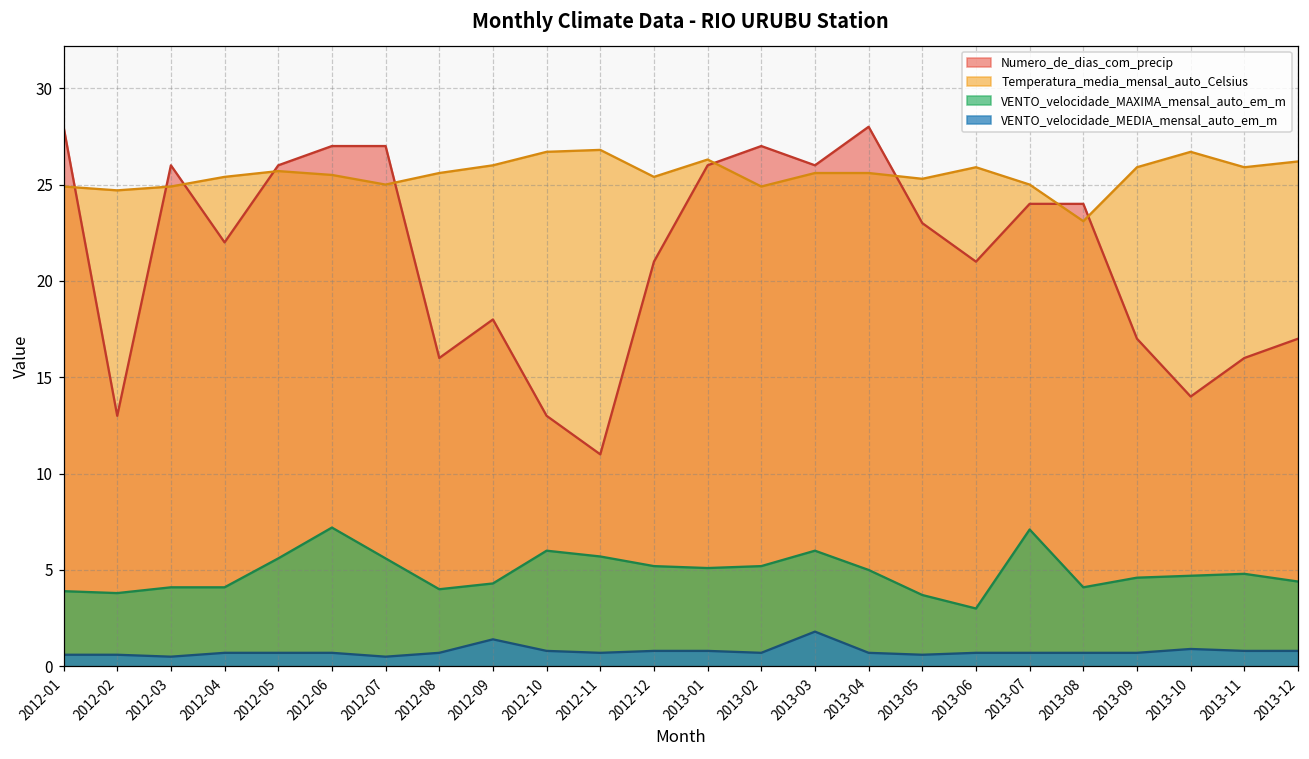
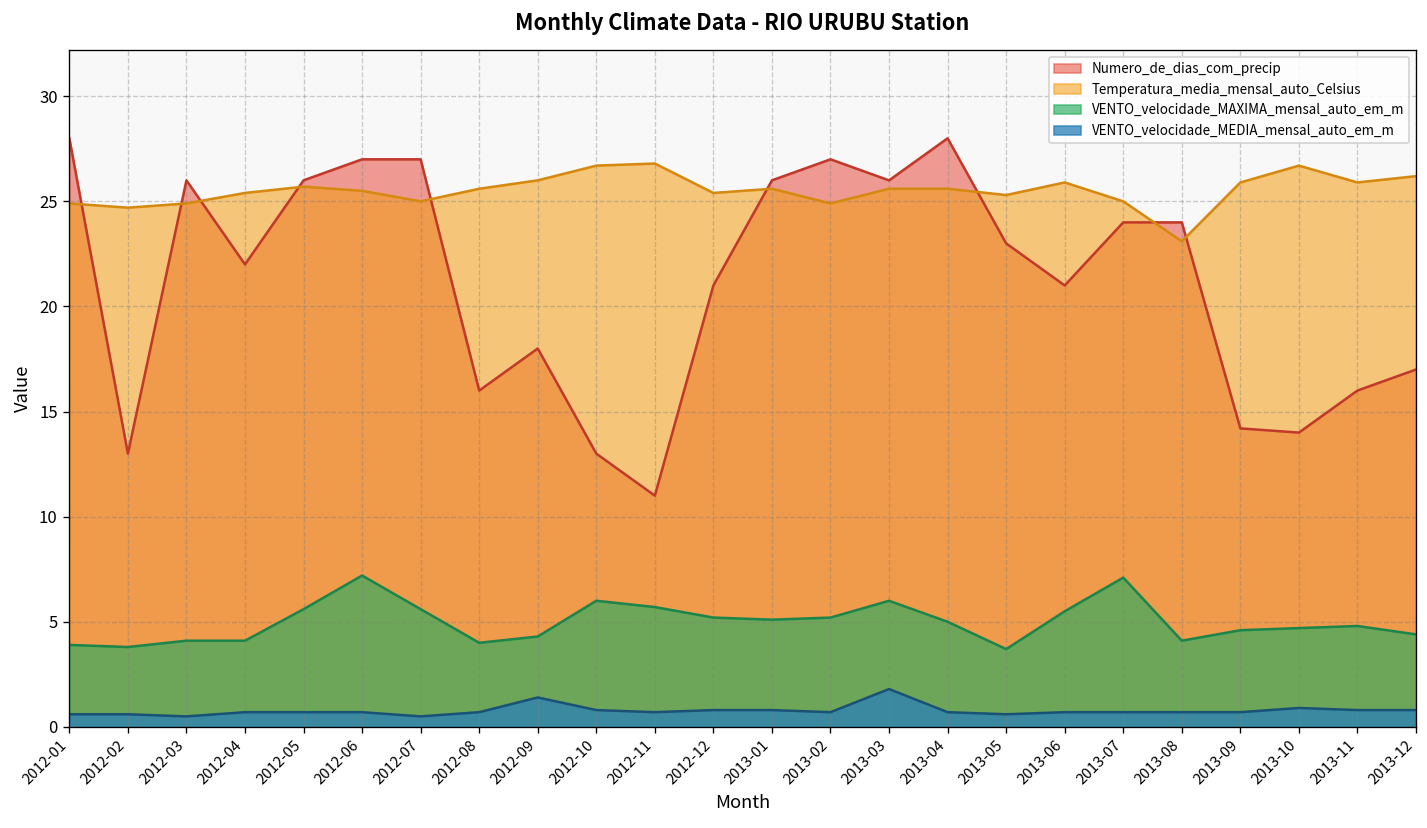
  {
    "Numero_de_dias_com_precip": {
      "2012-01": 28.0,
      "2012-02": 13.0,
      "2012-03": 26.0,
      "2012-04": 22.0,
      "2012-05": 26.0,
      "2012-06": 27.0,
      "2012-07": 27.0,
      "2012-08": 16.0,
      "2012-09": 18.0,
      "2012-10": 13.0,
      "2012-11": 11.0,
      "2012-12": 21.0,
      "2013-01": 26.0,
      "2013-02": 27.0,
      "2013-03": 26.0,
      "2013-04": 28.0,
      "2013-05": 23.0,
      "2013-06": 21.0,
      "2013-07": 24.0,
      "2013-08": 24.0,
-     "2013-09": 17.0,
+     "2013-09": 14.2,
      "2013-10": 14.0,
      "2013-11": 16.0,
      "2013-12": 17.0
    },
    "Temperatura_media_mensal_auto_Celsius": {
      "2012-01": 24.9,
      "2012-02": 24.7,
      "2012-03": 24.9,
      "2012-04": 25.4,
      "2012-05": 25.7,
      "2012-06": 25.5,
      "2012-07": 25.0,
      "2012-08": 25.6,
      "2012-09": 26.0,
      "2012-10": 26.7,
      "2012-11": 26.8,
      "2012-12": 25.4,
-     "2013-01": 26.3,
+     "2013-01": 25.6,
      "2013-02": 24.9,
      "2013-03": 25.6,
      "2013-04": 25.6,
      "2013-05": 25.3,
      "2013-06": 25.9,
      "2013-07": 25.0,
      "2013-08": 23.1,
      "2013-09": 25.9,
      "2013-10": 26.7,
      "2013-11": 25.9,
      "2013-12": 26.2
    },
    "VENTO_velocidade_MAXIMA_mensal_auto_em_m": {
      "2012-01": 3.9,
      "2012-02": 3.8,
      "2012-03": 4.1,
      "2012-04": 4.1,
      "2012-05": 5.6,
      "2012-06": 7.2,
      "2012-07": 5.6,
      "2012-08": 4.0,
      "2012-09": 4.3,
      "2012-10": 6.0,
      "2012-11": 5.7,
      "2012-12": 5.2,
      "2013-01": 5.1,
      "2013-02": 5.2,
      "2013-03": 6.0,
      "2013-04": 5.0,
      "2013-05": 3.7,
-     "2013-06": 3.0,
+     "2013-06": 5.5,
      "2013-07": 7.1,
      "2013-08": 4.1,
      "2013-09": 4.6,
      "2013-10": 4.7,
      "2013-11": 4.8,
      "2013-12": 4.4
    },
    "VENTO_velocidade_MEDIA_mensal_auto_em_m": {
      "2012-01": 0.6,
      "2012-02": 0.6,
      "2012-03": 0.5,
      "2012-04": 0.7,
      "2012-05": 0.7,
      "2012-06": 0.7,
      "2012-07": 0.5,
      "2012-08": 0.7,
      "2012-09": 1.4,
      "2012-10": 0.8,
      "2012-11": 0.7,
      "2012-12": 0.8,
      "2013-01": 0.8,
      "2013-02": 0.7,
      "2013-03": 1.8,
      "2013-04": 0.7,
      "2013-05": 0.6,
      "2013-06": 0.7,
      "2013-07": 0.7,
      "2013-08": 0.7,
      "2013-09": 0.7,
      "2013-10": 0.9,
      "2013-11": 0.8,
      "2013-12": 0.8
    }
  }
